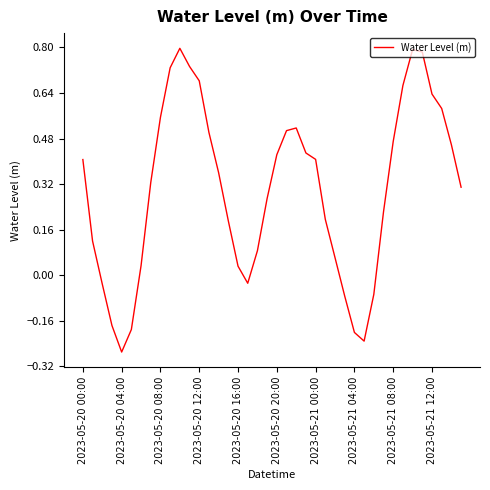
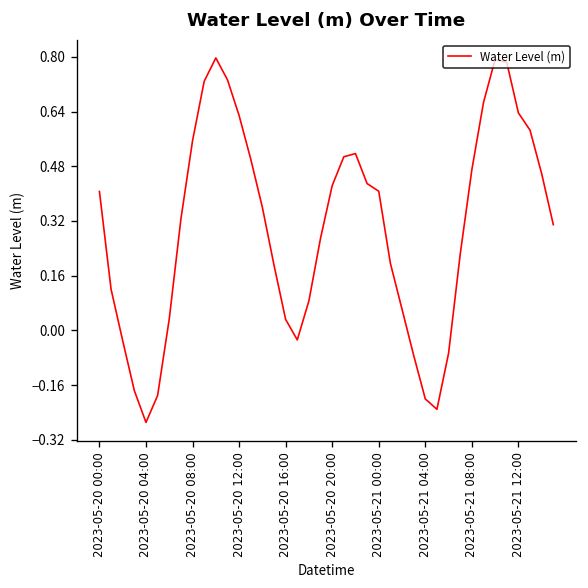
  {
    "2023-05-20 00:00": 0.41,
    "2023-05-20 04:00": -0.27,
    "2023-05-20 08:00": 0.55,
-   "2023-05-20 12:00": 0.68,
+   "2023-05-20 12:00": 0.63,
    "2023-05-20 16:00": 0.03,
    "2023-05-20 20:00": 0.42,
    "2023-05-21 00:00": 0.41,
    "2023-05-21 04:00": -0.20,
    "2023-05-21 08:00": 0.47,
    "2023-05-21 12:00": 0.64
  }
